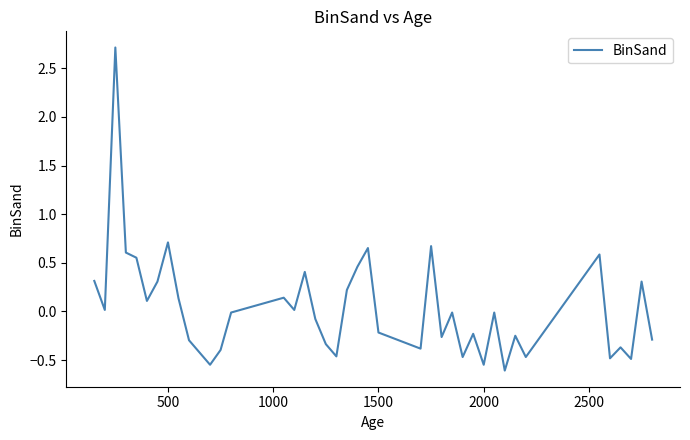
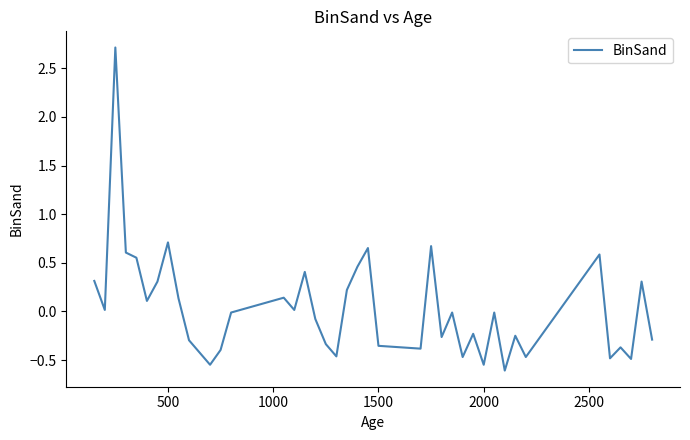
  {
    "500": 0.7,
-   "1500": -0.2,
+   "1500": -0.4,
    "2000": -0.5
  }
